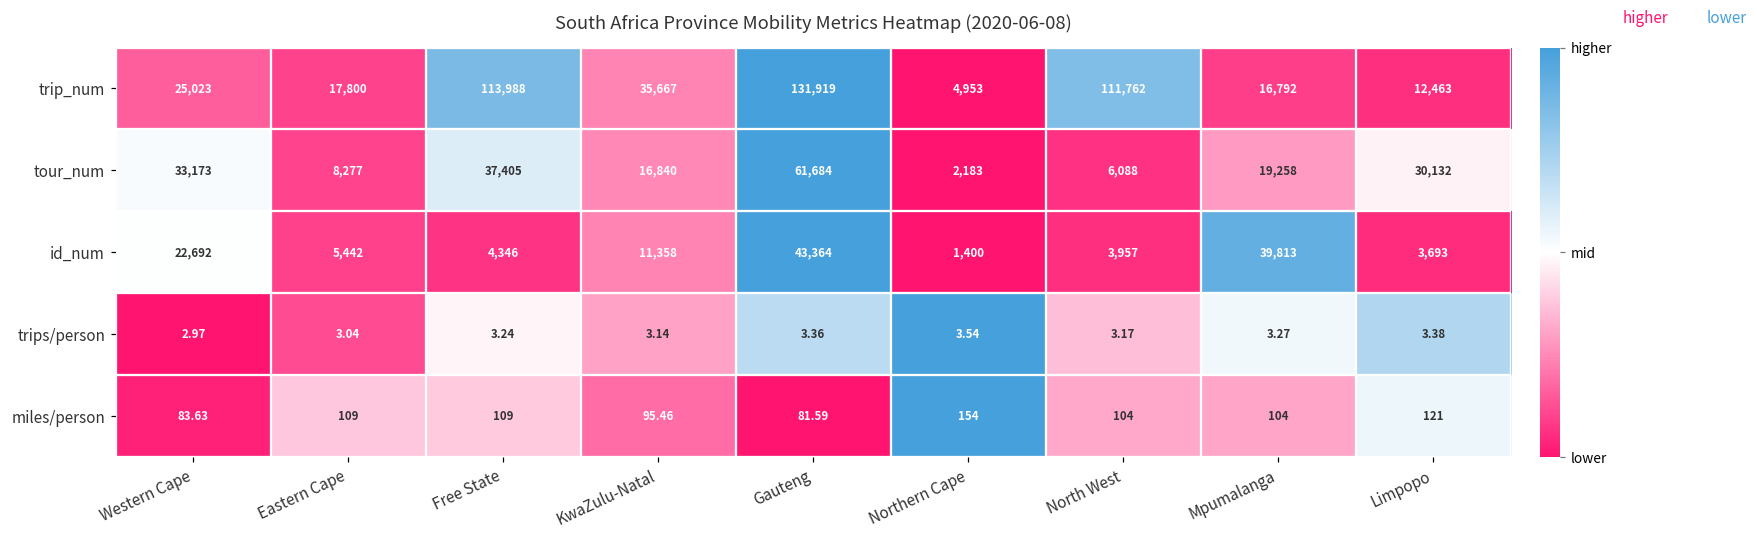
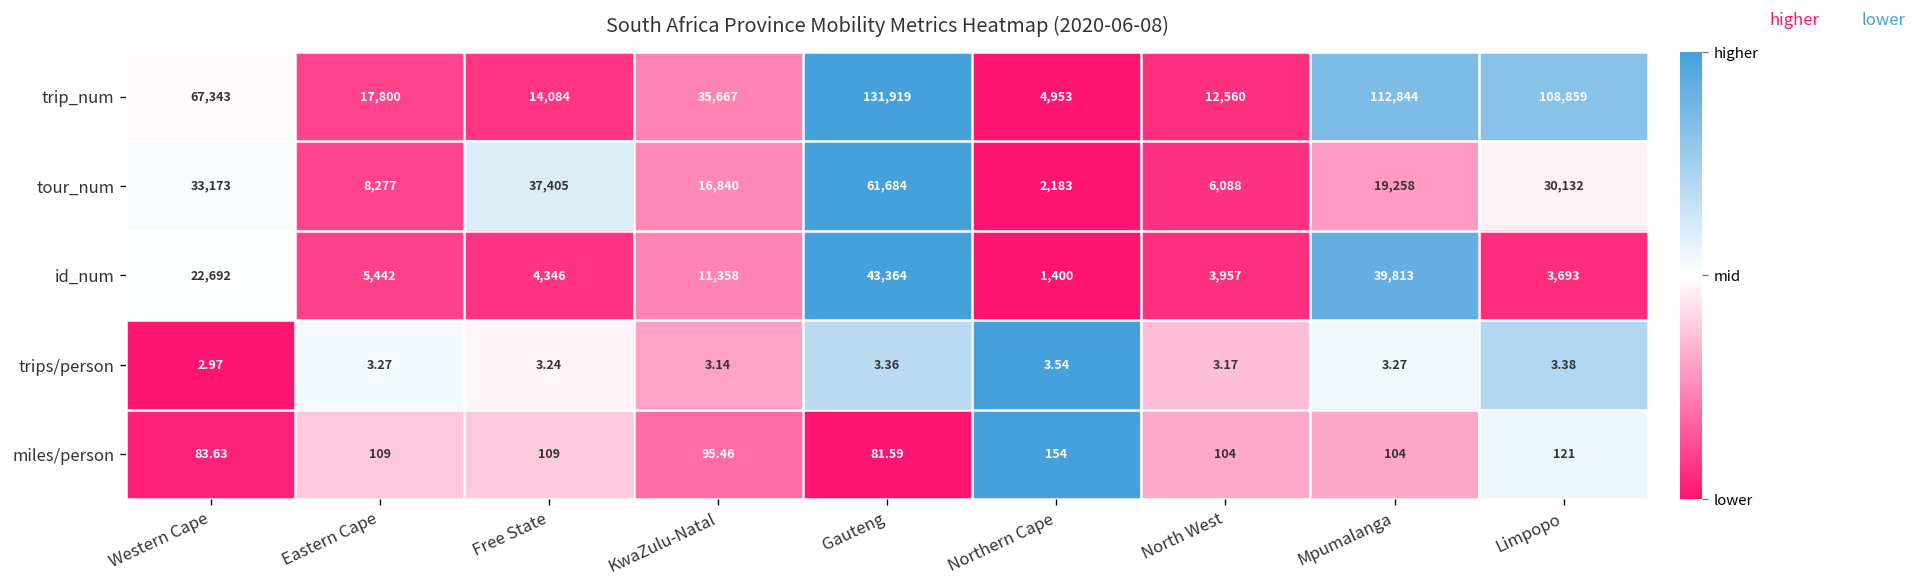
  {
    "trip_num": {
-     "Western Cape": "25,023",
+     "Western Cape": "67,343",
      "Eastern Cape": "17,800",
-     "Free State": "113,988",
+     "Free State": "14,084",
      "KwaZulu-Natal": "35,667",
      "Gauteng": "131,919",
      "Northern Cape": "4,953",
-     "North West": "111,762",
-     "Mpumalanga": "16,792",
-     "Limpopo": "12,463"
+     "North West": "12,560",
+     "Mpumalanga": "112,844",
+     "Limpopo": "108,859"
    },
    "tour_num": {
      "Western Cape": "33,173",
      "Eastern Cape": "8,277",
      "Free State": "37,405",
      "KwaZulu-Natal": "16,840",
      "Gauteng": "61,684",
      "Northern Cape": "2,183",
      "North West": "6,088",
      "Mpumalanga": "19,258",
      "Limpopo": "30,132"
    },
    "id_num": {
      "Western Cape": "22,692",
      "Eastern Cape": "5,442",
      "Free State": "4,346",
      "KwaZulu-Natal": "11,358",
      "Gauteng": "43,364",
      "Northern Cape": "1,400",
      "North West": "3,957",
      "Mpumalanga": "39,813",
      "Limpopo": "3,693"
    },
    "trips/person": {
      "Western Cape": "2.97",
-     "Eastern Cape": "3.04",
+     "Eastern Cape": "3.27",
      "Free State": "3.24",
      "KwaZulu-Natal": "3.14",
      "Gauteng": "3.36",
      "Northern Cape": "3.54",
      "North West": "3.17",
      "Mpumalanga": "3.27",
      "Limpopo": "3.38"
    },
    "miles/person": {
      "Western Cape": "83.63",
      "Eastern Cape": "109",
      "Free State": "109",
      "KwaZulu-Natal": "95.46",
      "Gauteng": "81.59",
      "Northern Cape": "154",
      "North West": "104",
      "Mpumalanga": "104",
      "Limpopo": "121"
    }
  }
